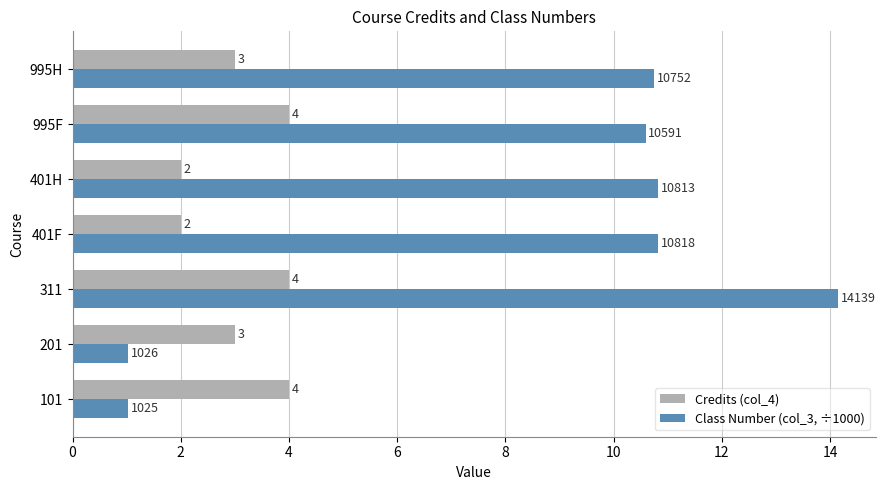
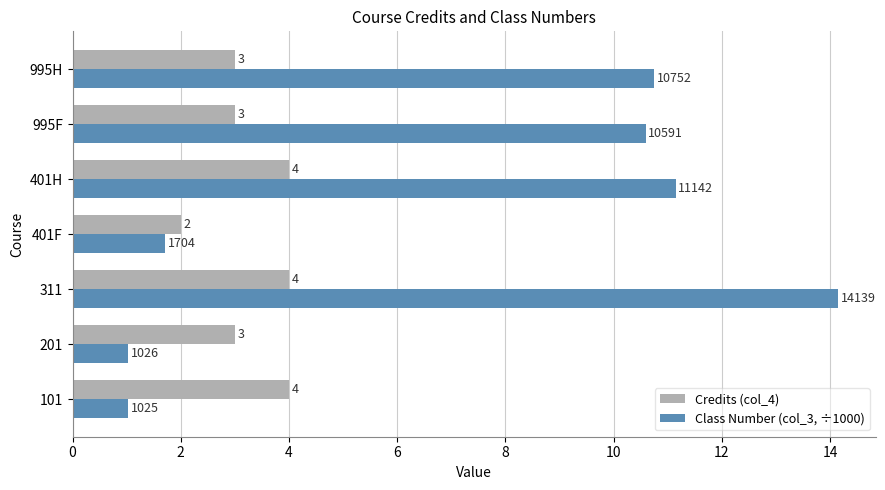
  {
    "Credits (col_4)": {
      "995H": 3,
-     "995F": 4,
-     "401H": 2,
+     "995F": 3,
+     "401H": 4,
      "401F": 2,
      "311": 4,
      "201": 3,
      "101": 4
    },
    "Class Number (col_3, ÷1000)": {
-     "401H": 10813,
-     "401F": 10818
+     "401H": 11142,
+     "401F": 1704
    }
  }
